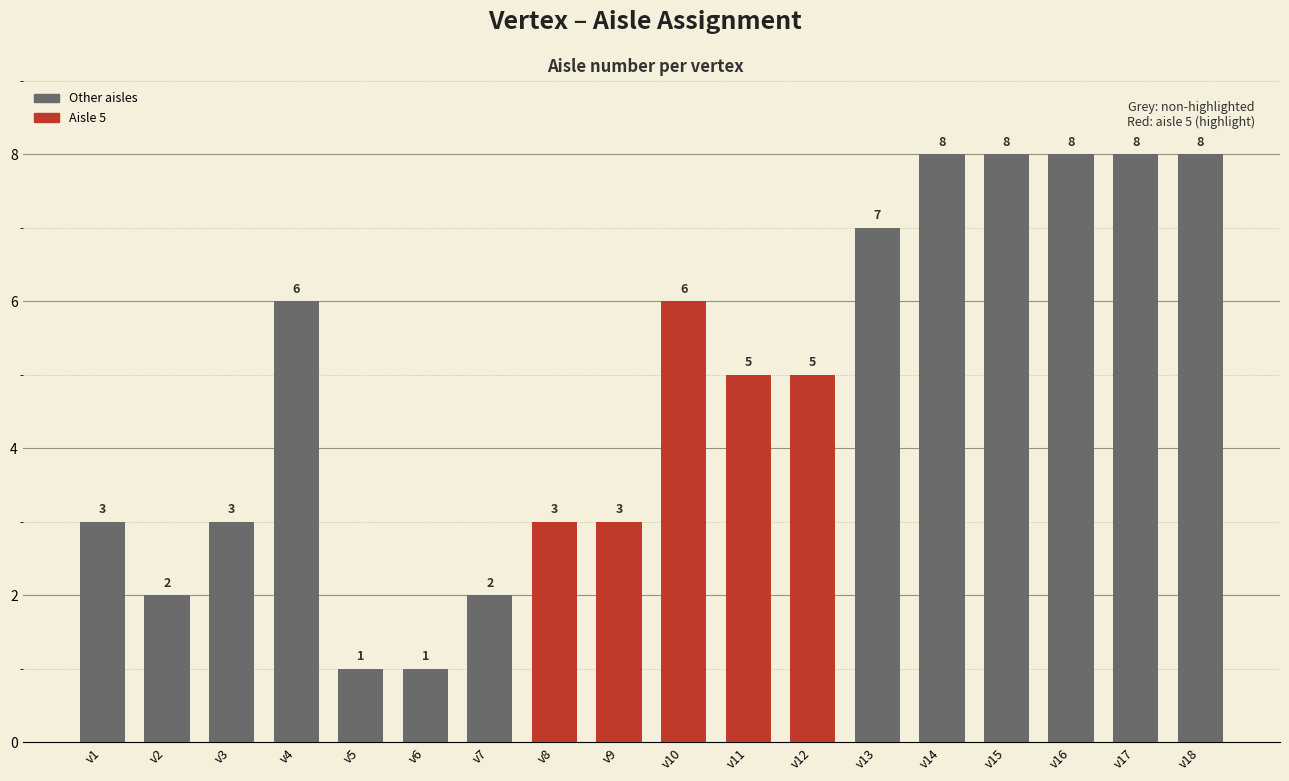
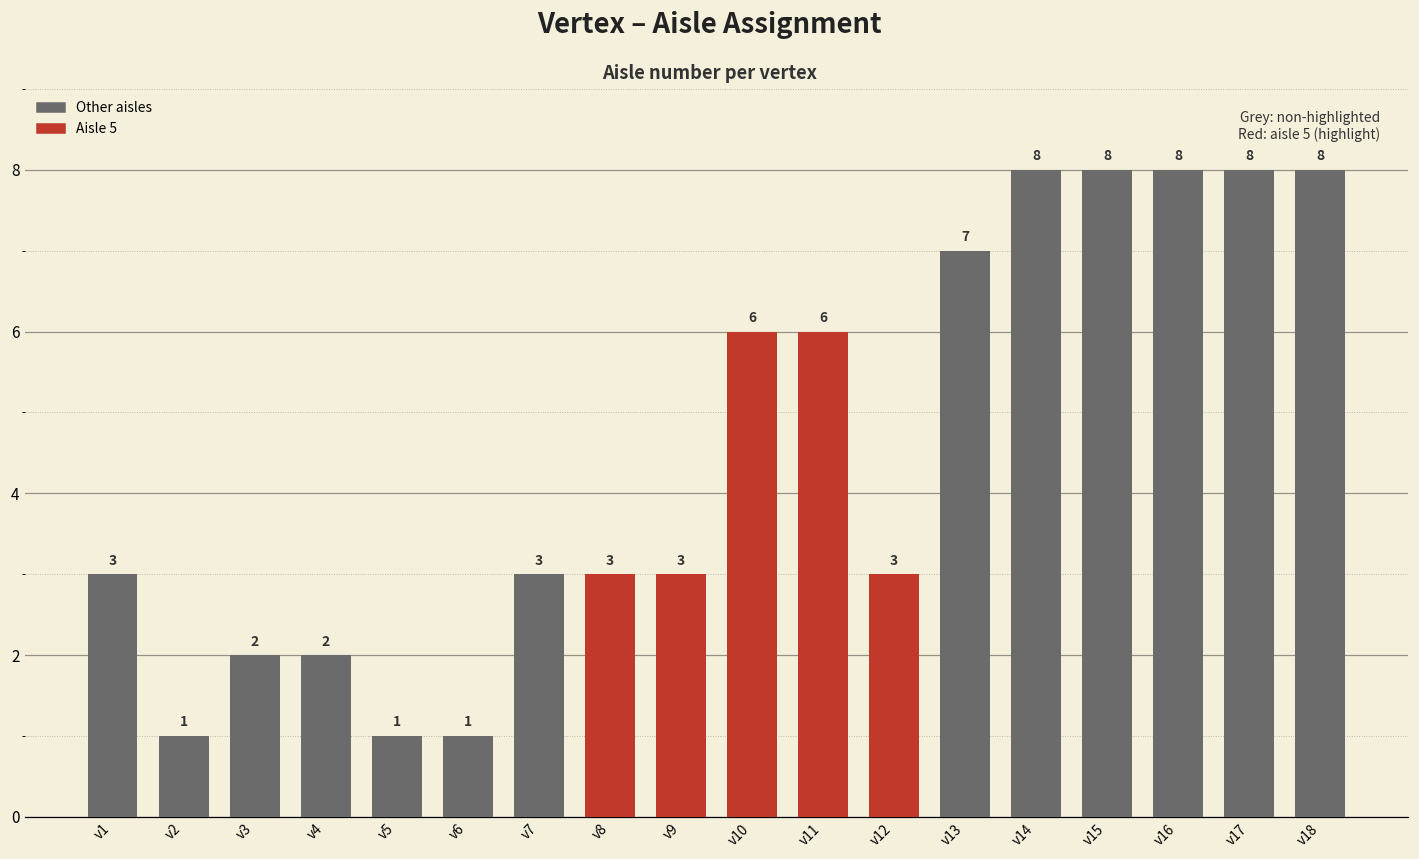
  {
    "v1": 3,
-   "v2": 2,
-   "v3": 3,
-   "v4": 6,
+   "v2": 1,
+   "v3": 2,
+   "v4": 2,
    "v5": 1,
    "v6": 1,
-   "v7": 2,
+   "v7": 3,
    "v8": 3,
    "v9": 3,
    "v10": 6,
-   "v11": 5,
-   "v12": 5,
+   "v11": 6,
+   "v12": 3,
    "v13": 7,
    "v14": 8,
    "v15": 8,
    "v16": 8,
    "v17": 8,
    "v18": 8
  }
